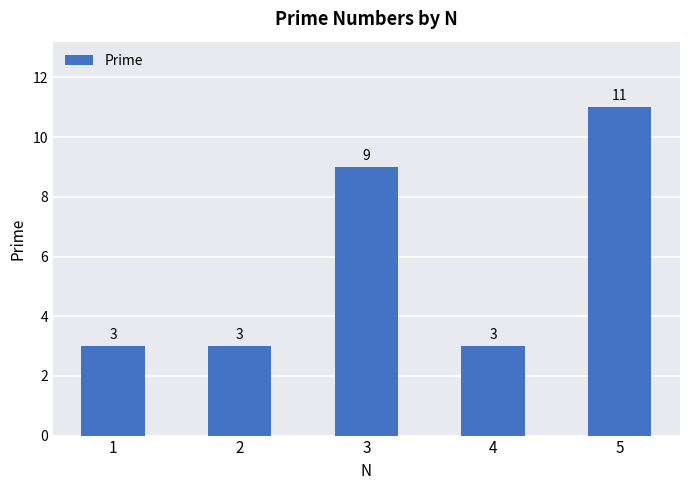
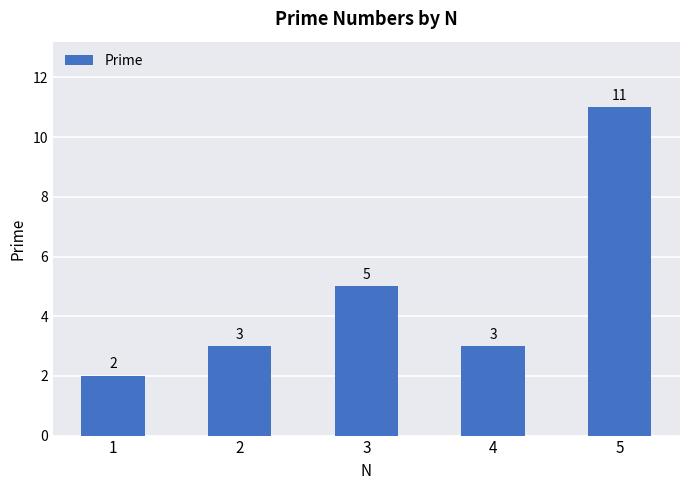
  {
-   "1": 3,
+   "1": 2,
    "2": 3,
-   "3": 9,
+   "3": 5,
    "4": 3,
    "5": 11
  }
